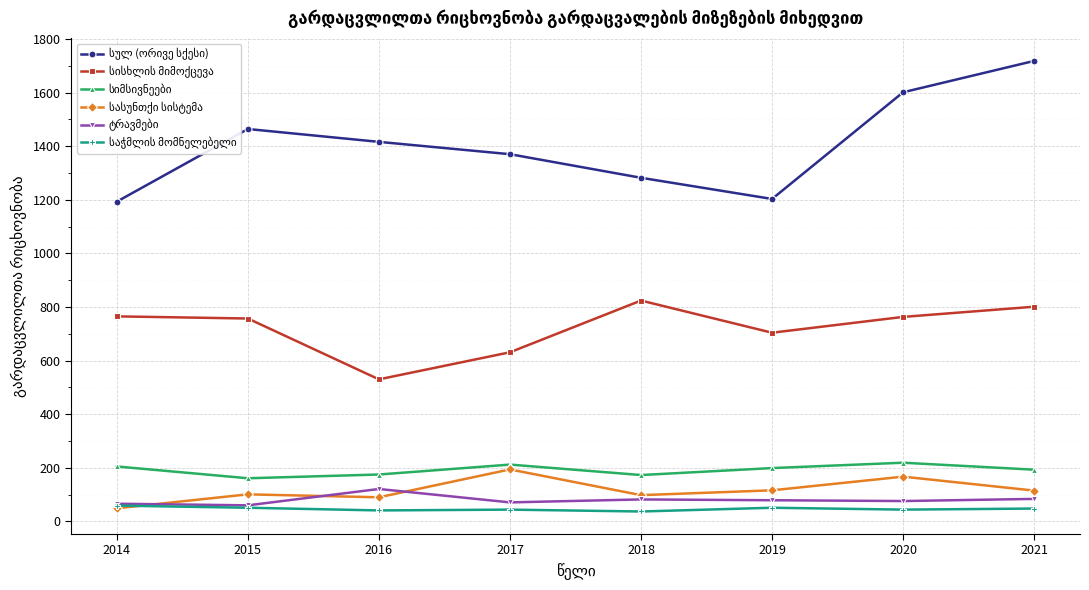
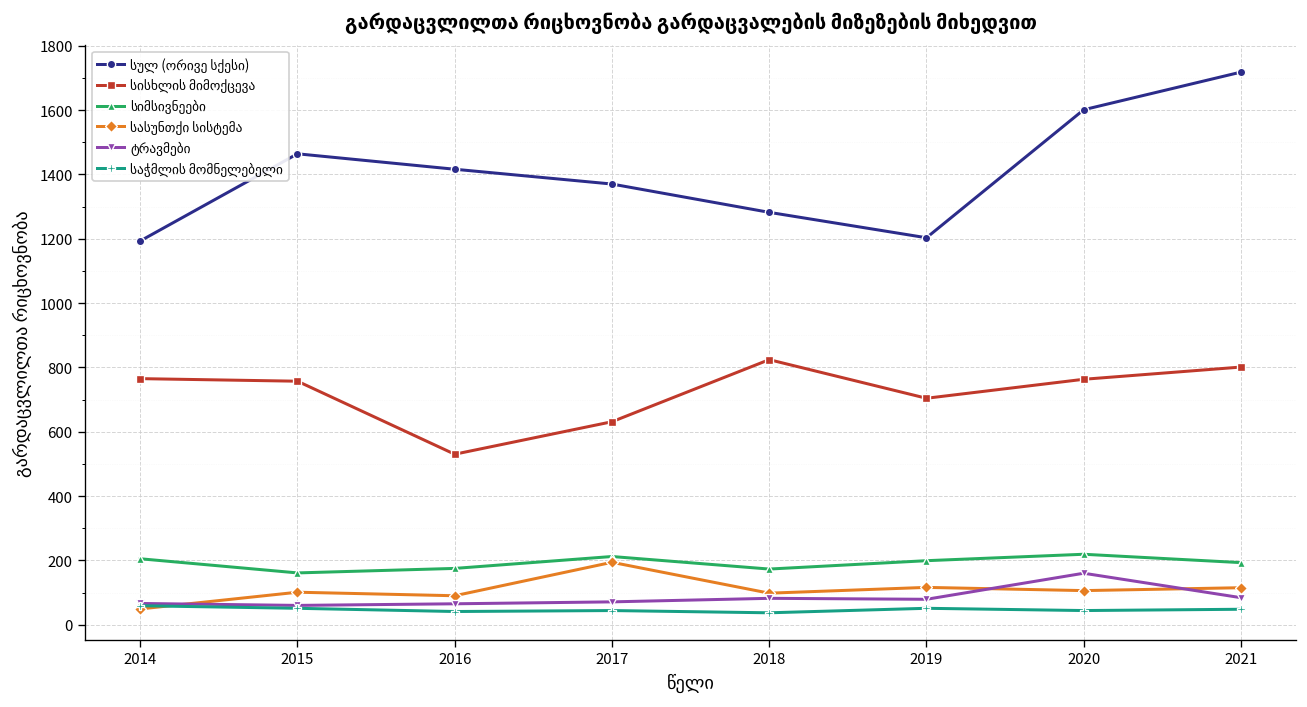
  {
    "სულ (ორივე სქესი)": {
      "2014": 1190,
      "2015": 1460,
      "2016": 1420,
      "2017": 1370,
      "2018": 1280,
      "2019": 1200,
      "2020": 1600,
      "2021": 1720
    },
    "სისხლის მიმოქცევა": {
      "2014": 770,
      "2015": 760,
      "2016": 530,
      "2017": 630,
      "2018": 820,
      "2019": 700,
      "2020": 760,
      "2021": 800
    },
    "სასუნთქი სისტემა": {
      "2014": 50,
      "2015": 100,
      "2016": 90,
      "2017": 190,
      "2018": 100,
      "2019": 120,
-     "2020": 170,
+     "2020": 110,
      "2021": 120
    },
    "ტრავმები": {
-     "2016": 120,
+     "2016": 70,
      "2017": 70,
      "2018": 80,
      "2019": 80,
-     "2020": 80,
+     "2020": 160,
      "2021": 80
    }
  }
